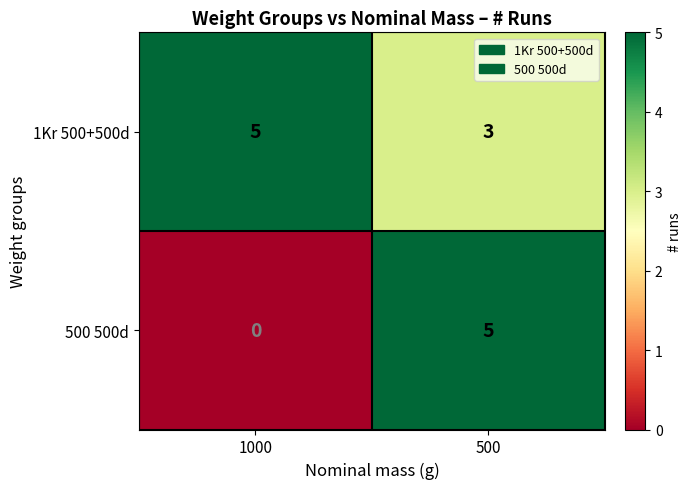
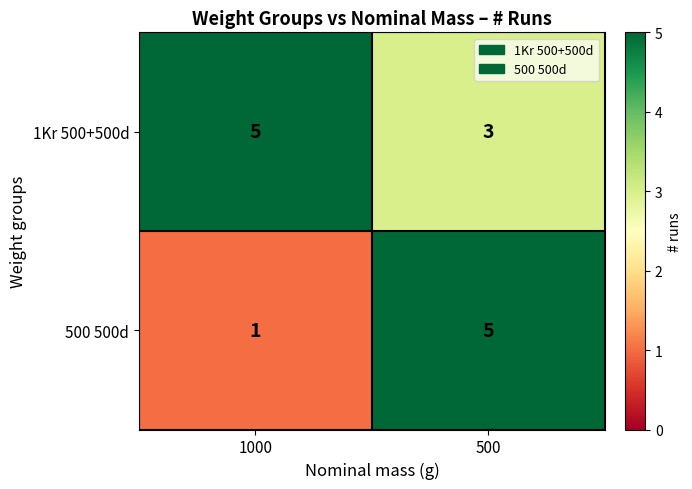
  {
    "1Kr 500+500d": {
      "1000": 5,
      "500": 3
    },
    "500 500d": {
-     "1000": 0,
+     "1000": 1,
      "500": 5
    }
  }
